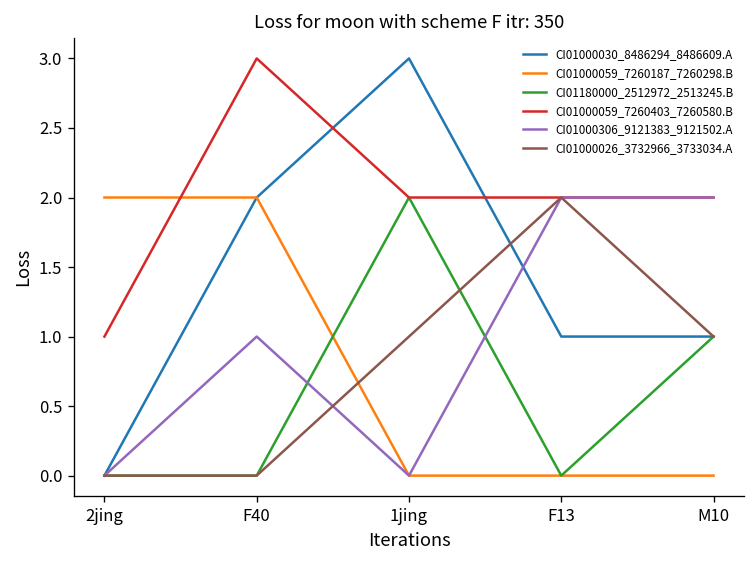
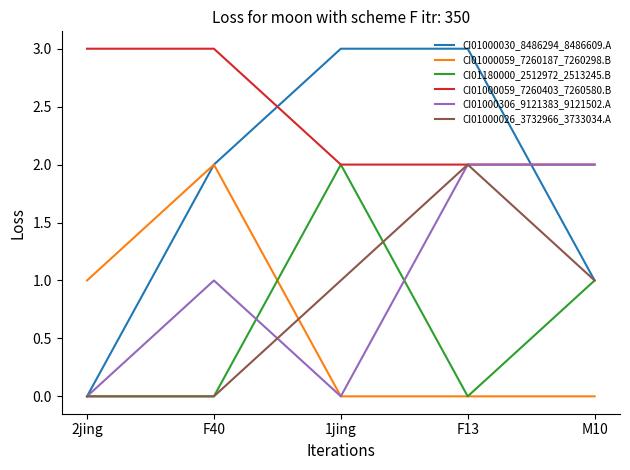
  {
    "CI01000030_8486294_8486609.A": {
      "1jing": 3,
-     "F13": 1
+     "F13": 3
    },
    "CI01000059_7260187_7260298.B": {
-     "2jing": 2,
+     "2jing": 1,
      "M10": 0
    },
    "CI01000059_7260403_7260580.B": {
-     "2jing": 1,
+     "2jing": 3,
      "F40": 3
    },
    "CI01000306_9121383_9121502.A": {
      "F40": 1
    },
    "CI01000026_3732966_3733034.A": {
      "1jing": 1
    }
  }
